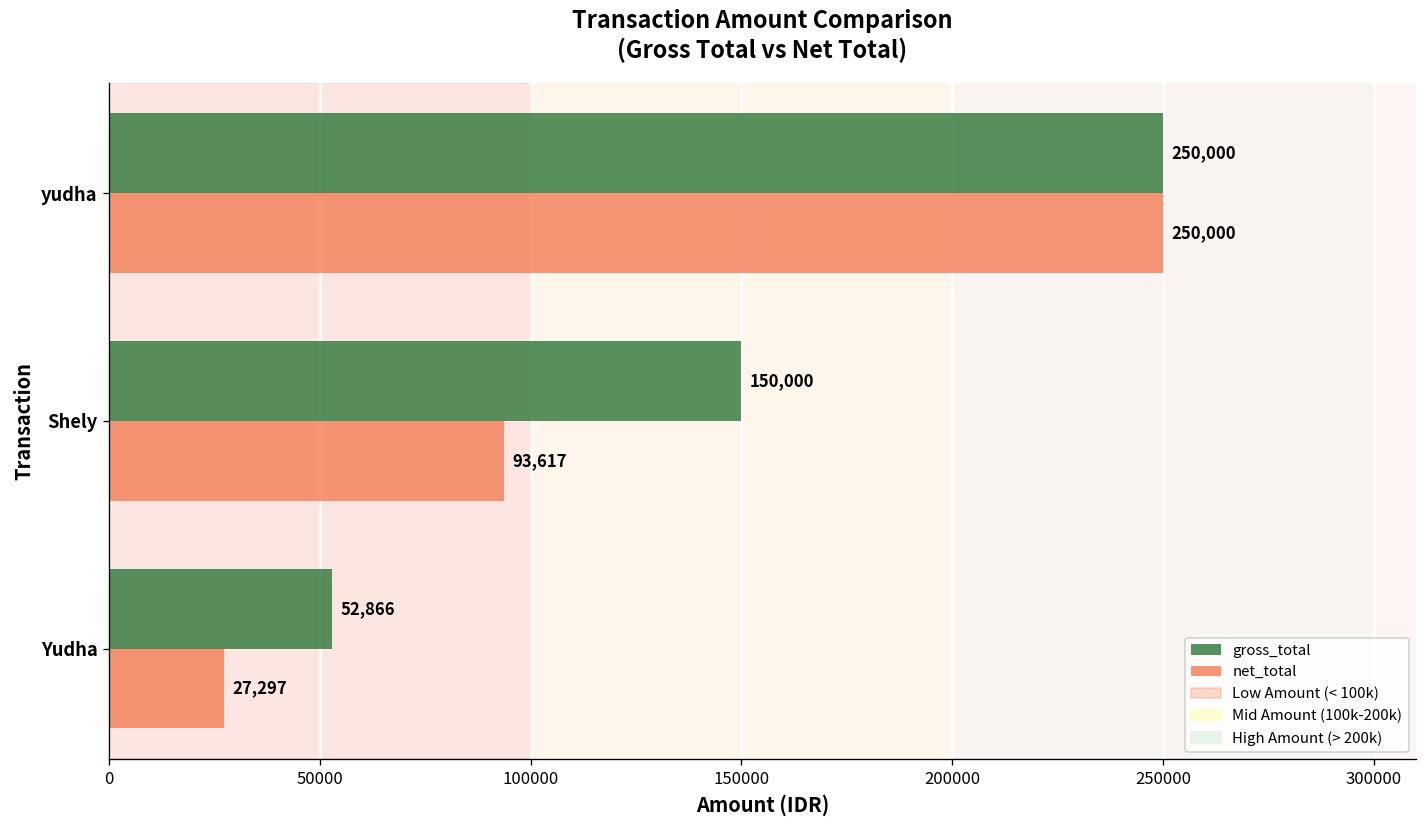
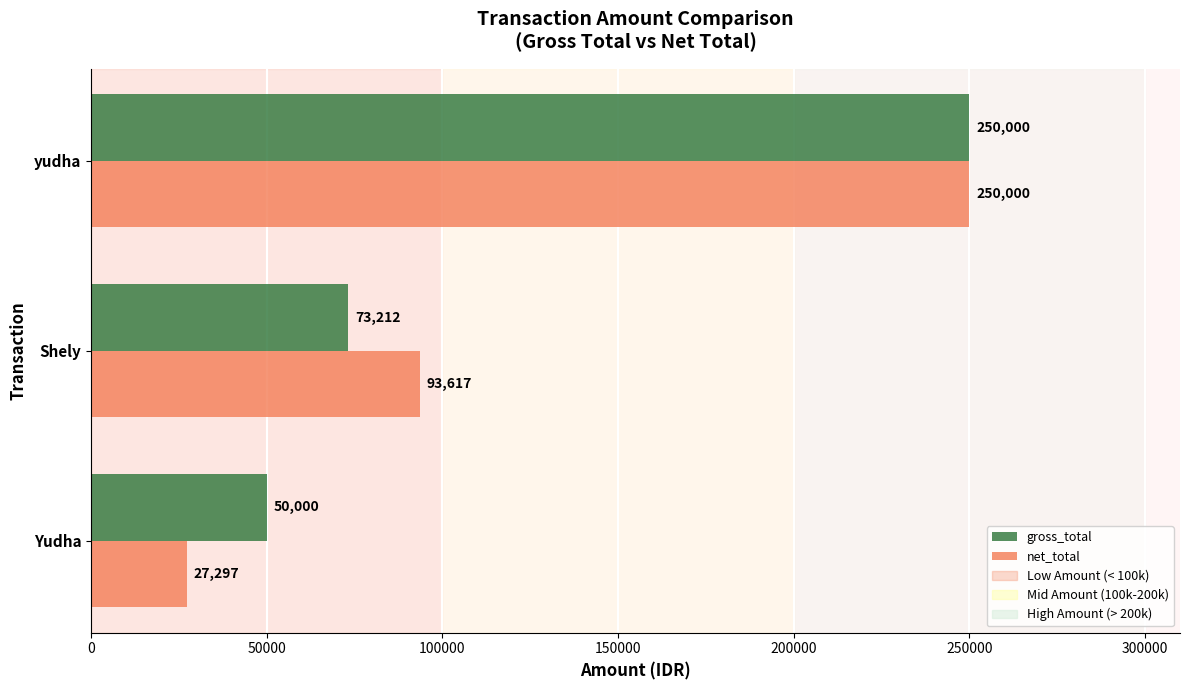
  {
    "gross_total": {
      "yudha": "250,000",
-     "Shely": "150,000",
-     "Yudha": "52,866"
+     "Shely": "73,212",
+     "Yudha": "50,000"
    },
    "net_total": {
      "yudha": "250,000",
      "Shely": "93,617",
      "Yudha": "27,297"
    }
  }
